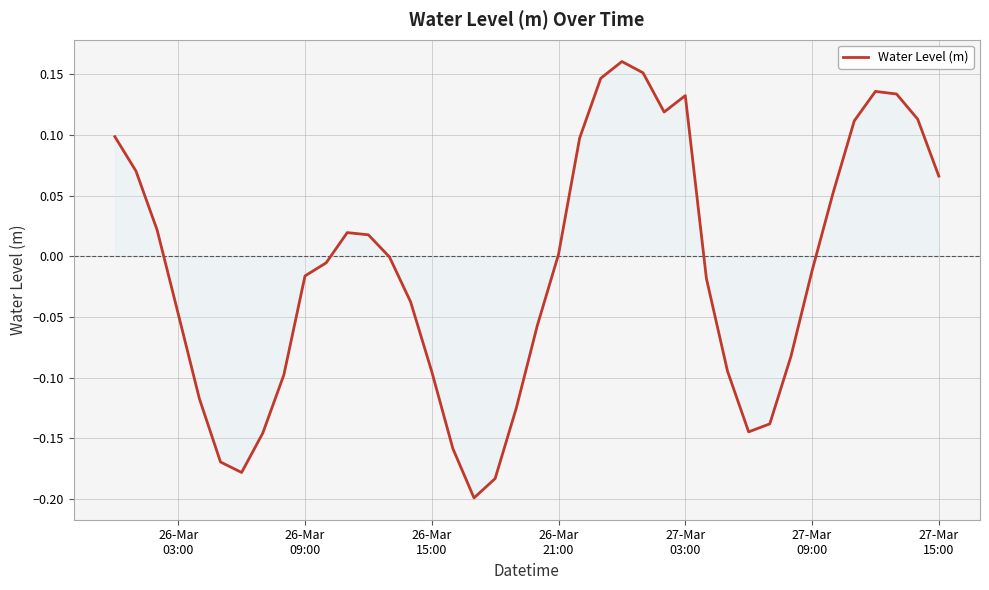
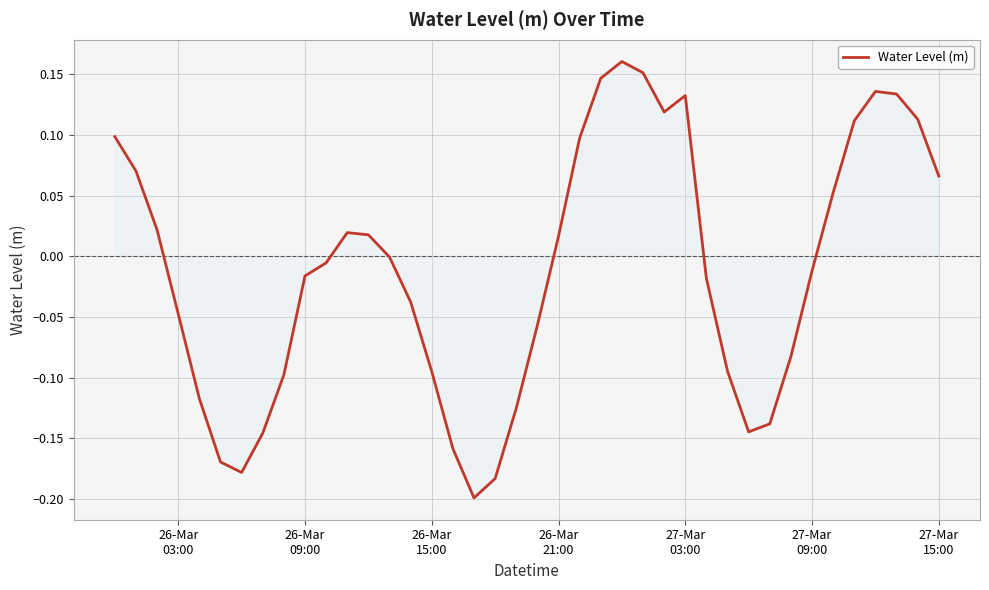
  {
    "Water Level (m)": {
      "26-Mar 03:00": -0.047,
      "26-Mar 09:00": -0.016,
      "26-Mar 15:00": -0.095,
-     "26-Mar 21:00": 0.002,
+     "26-Mar 21:00": 0.017,
      "27-Mar 09:00": -0.012
    }
  }
